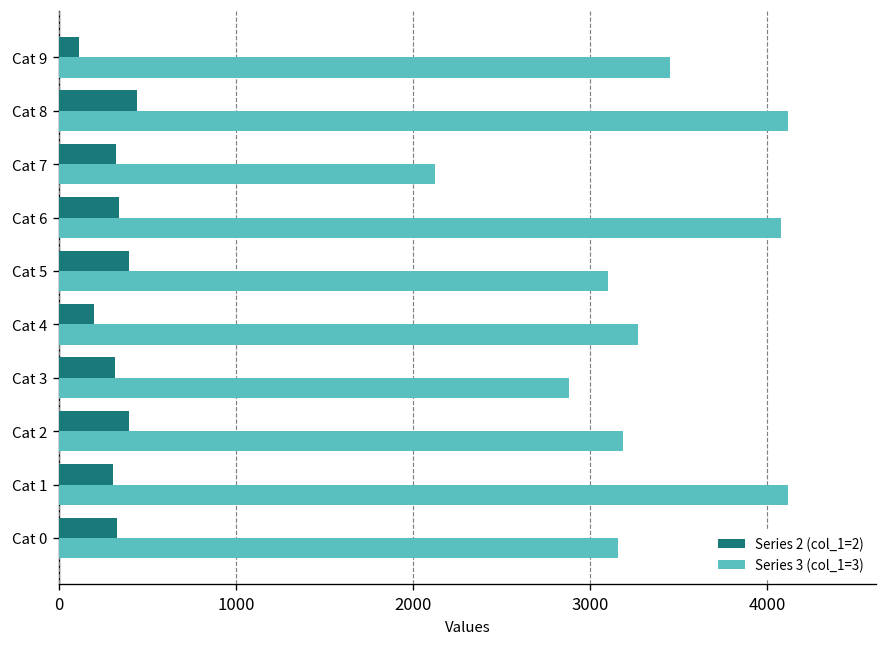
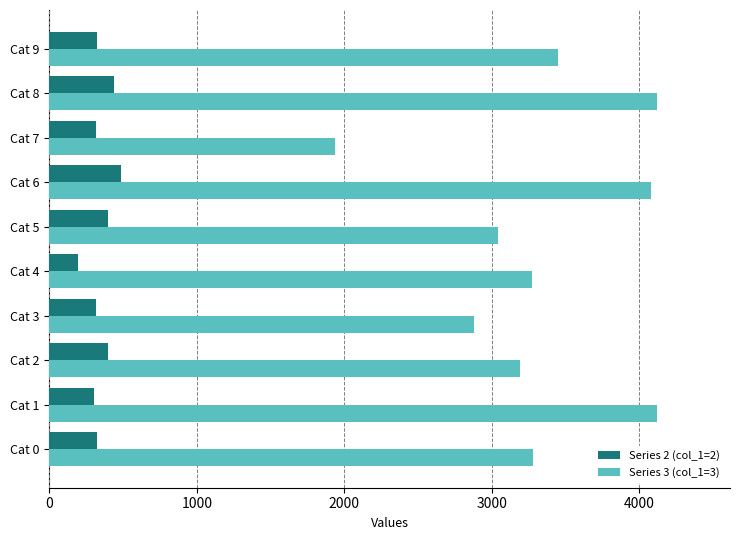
  {
    "Series 2 (col_1=2)": {
-     "Cat 9": 120,
+     "Cat 9": 330,
      "Cat 8": 440,
      "Cat 7": 320,
-     "Cat 6": 340,
+     "Cat 6": 490,
      "Cat 5": 400,
      "Cat 4": 200,
      "Cat 3": 310,
      "Cat 2": 400,
      "Cat 1": 300,
      "Cat 0": 330
    },
    "Series 3 (col_1=3)": {
      "Cat 9": 3450,
      "Cat 8": 4120,
-     "Cat 7": 2120,
+     "Cat 7": 1940,
      "Cat 6": 4080,
-     "Cat 5": 3100,
+     "Cat 5": 3050,
      "Cat 4": 3270,
      "Cat 3": 2880,
      "Cat 2": 3190,
      "Cat 1": 4120,
-     "Cat 0": 3160
+     "Cat 0": 3280
    }
  }
